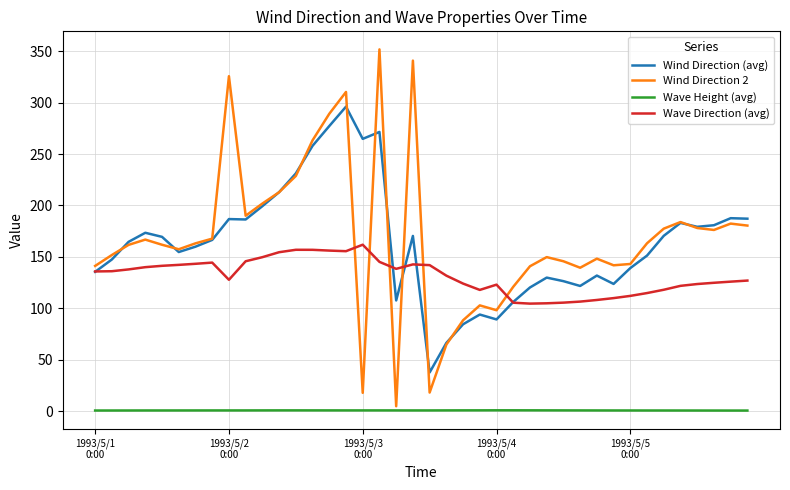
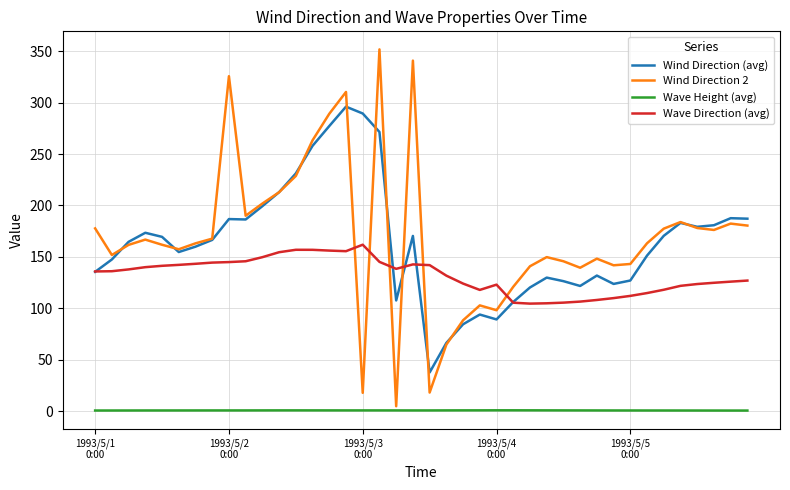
  {
    "Wind Direction (avg)": {
      "1993/5/2 0:00": 187,
-     "1993/5/3 0:00": 265,
+     "1993/5/3 0:00": 289,
      "1993/5/4 0:00": 89,
-     "1993/5/5 0:00": 139
+     "1993/5/5 0:00": 127
    },
    "Wind Direction 2": {
-     "1993/5/1 0:00": 141,
+     "1993/5/1 0:00": 178,
      "1993/5/2 0:00": 326,
      "1993/5/3 0:00": 18,
      "1993/5/4 0:00": 98,
      "1993/5/5 0:00": 143
    },
    "Wave Height (avg)": {
      "1993/5/1 0:00": 0,
      "1993/5/2 0:00": 1,
      "1993/5/3 0:00": 1,
      "1993/5/4 0:00": 1,
      "1993/5/5 0:00": 1
    },
    "Wave Direction (avg)": {
-     "1993/5/2 0:00": 128,
+     "1993/5/2 0:00": 145,
      "1993/5/3 0:00": 162,
      "1993/5/4 0:00": 123,
      "1993/5/5 0:00": 112
    }
  }
